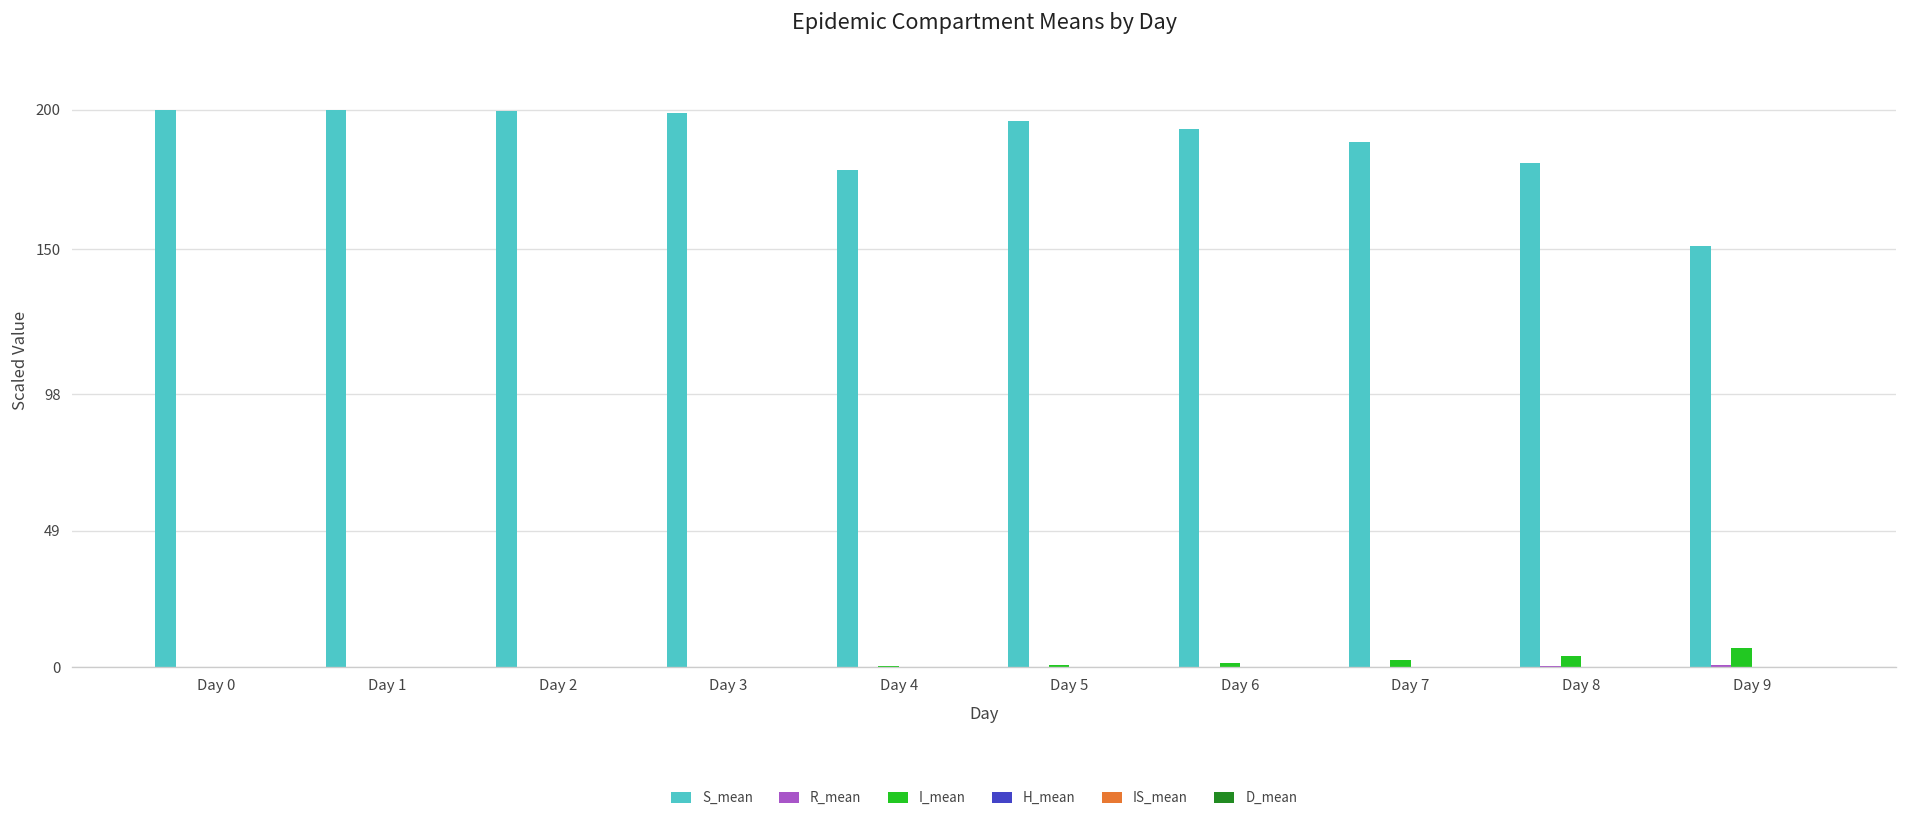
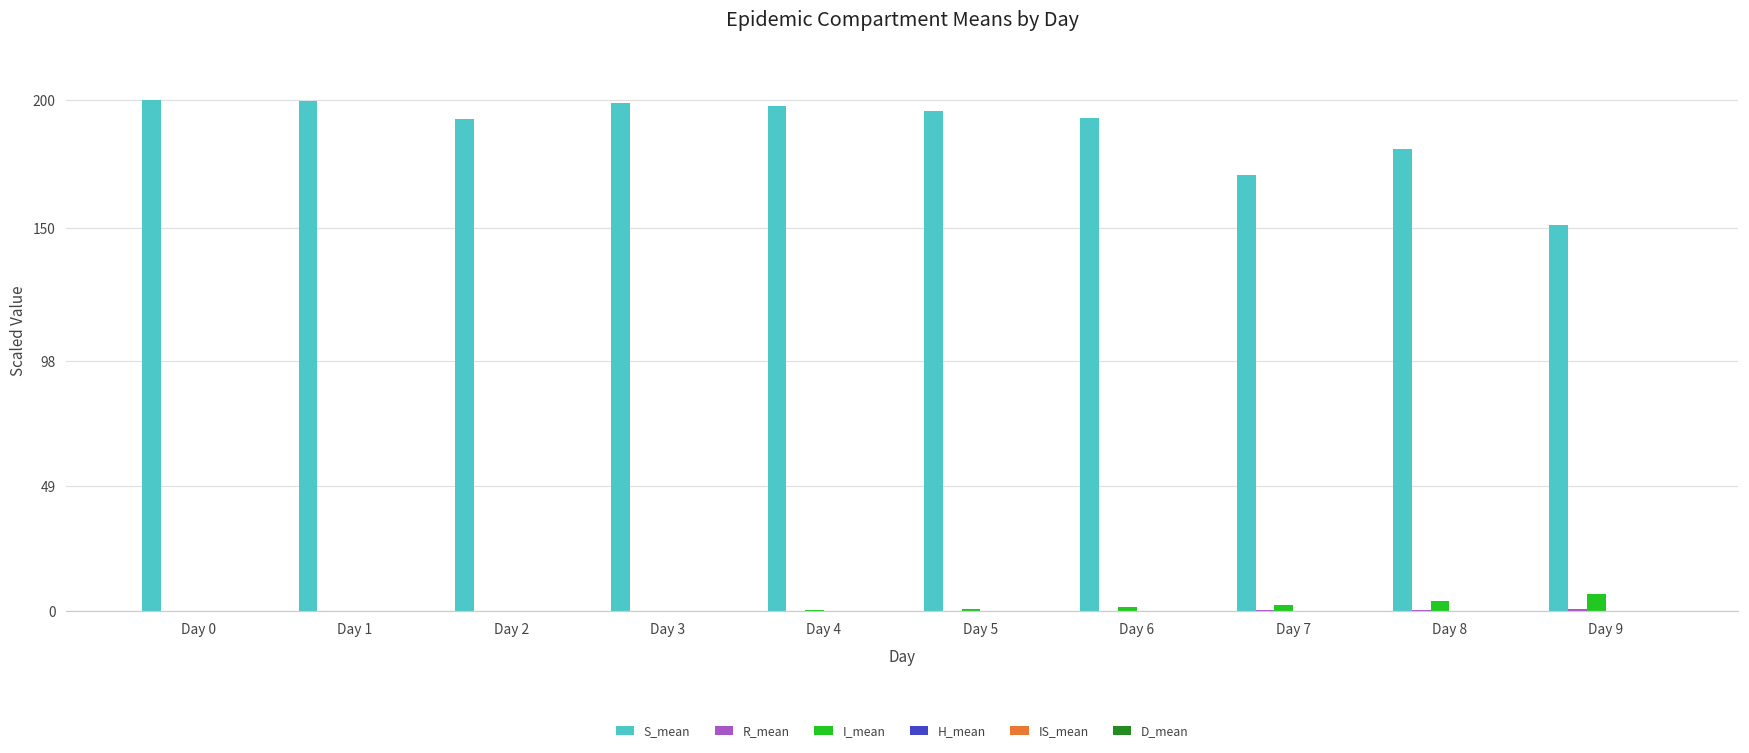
  {
    "S_mean": {
      "Day 0": 200,
      "Day 1": 200,
-     "Day 2": 199,
+     "Day 2": 193,
      "Day 3": 199,
-     "Day 4": 178,
+     "Day 4": 198,
      "Day 5": 196,
      "Day 6": 193,
-     "Day 7": 188,
+     "Day 7": 171,
      "Day 8": 181,
      "Day 9": 151
    },
    "R_mean": {
      "Day 0": 0
    },
    "I_mean": {
      "Day 6": 2,
      "Day 7": 3,
      "Day 8": 4,
      "Day 9": 7
    },
    "H_mean": {
      "Day 0": 0,
      "Day 1": 0,
      "Day 2": 0,
      "Day 3": 0,
      "Day 4": 0
    },
    "IS_mean": {
      "Day 0": 0
    },
    "D_mean": {
      "Day 0": 0,
      "Day 1": 0,
      "Day 2": 0,
      "Day 3": 0,
      "Day 4": 0,
      "Day 5": 0,
      "Day 6": 0,
      "Day 7": 0,
      "Day 8": 0
    }
  }
